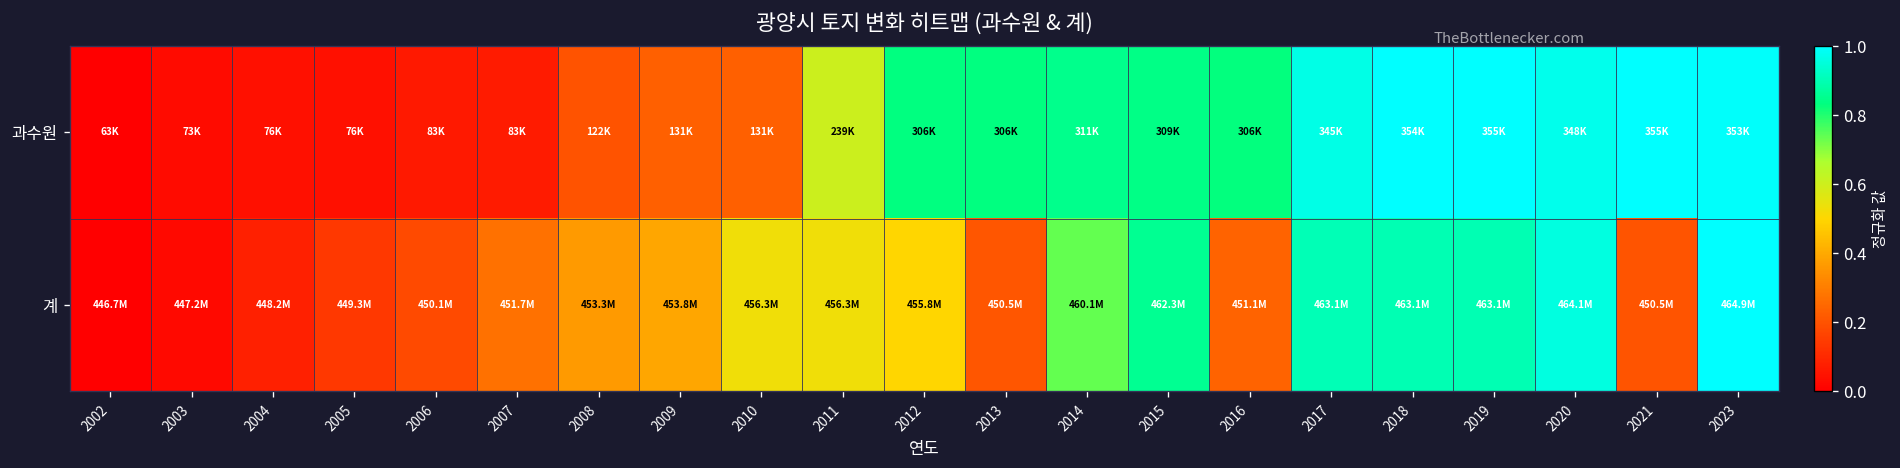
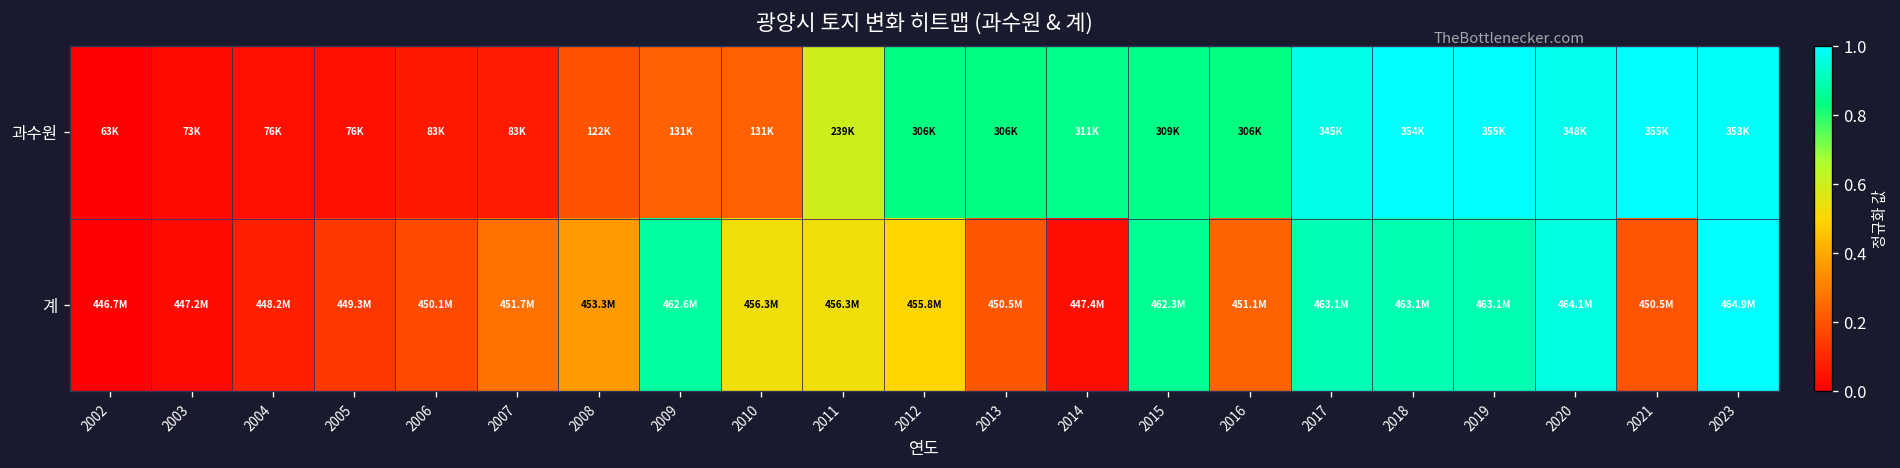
  {
    "과수원": {
      "2002": "63K",
      "2003": "73K",
      "2004": "76K",
      "2005": "76K",
      "2006": "83K",
      "2007": "83K",
      "2008": "122K",
      "2009": "131K",
      "2010": "131K",
      "2011": "239K",
      "2012": "306K",
      "2013": "306K",
      "2014": "311K",
      "2015": "309K",
      "2016": "306K",
      "2017": "345K",
      "2018": "354K",
      "2019": "355K",
      "2020": "348K",
      "2021": "355K",
      "2023": "353K"
    },
    "계": {
      "2002": "446.7M",
      "2003": "447.2M",
      "2004": "448.2M",
      "2005": "449.3M",
      "2006": "450.1M",
      "2007": "451.7M",
      "2008": "453.3M",
-     "2009": "453.8M",
+     "2009": "462.6M",
      "2010": "456.3M",
      "2011": "456.3M",
      "2012": "455.8M",
      "2013": "450.5M",
-     "2014": "460.1M",
+     "2014": "447.4M",
      "2015": "462.3M",
      "2016": "451.1M",
      "2017": "463.1M",
      "2018": "463.1M",
      "2019": "463.1M",
      "2020": "464.1M",
      "2021": "450.5M",
      "2023": "464.9M"
    }
  }
